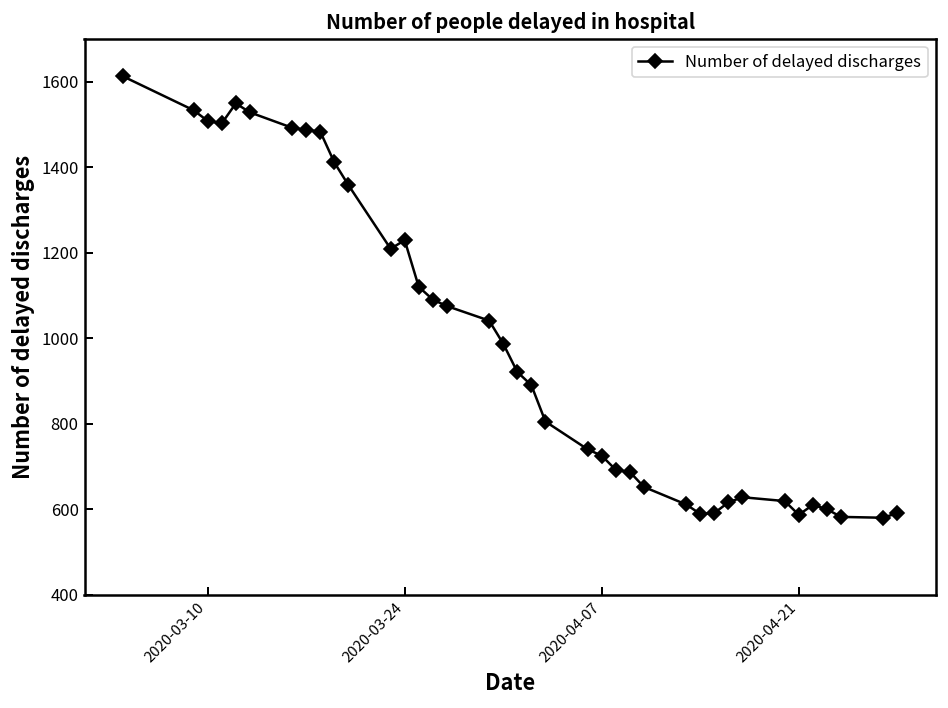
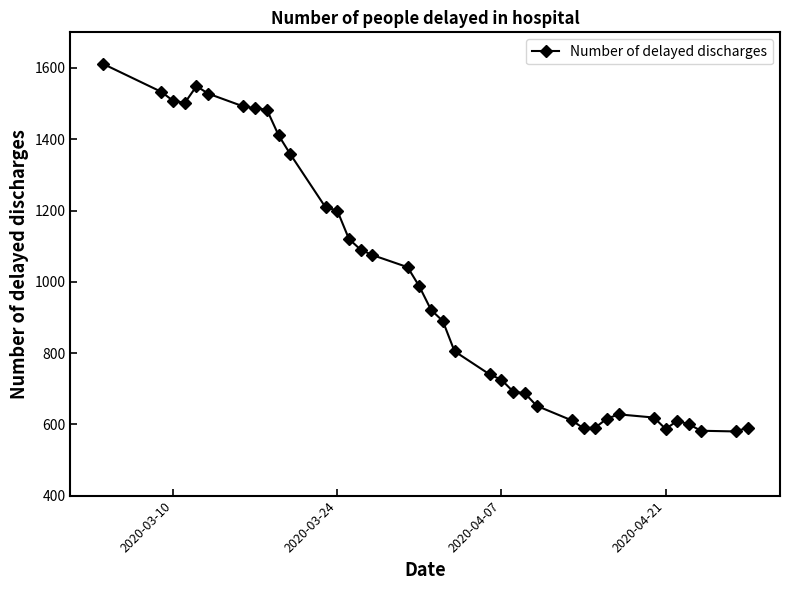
  {
    "2020-03-10": 1510,
-   "2020-03-24": 1230,
+   "2020-03-24": 1200,
    "2020-04-07": 730,
    "2020-04-21": 590
  }
